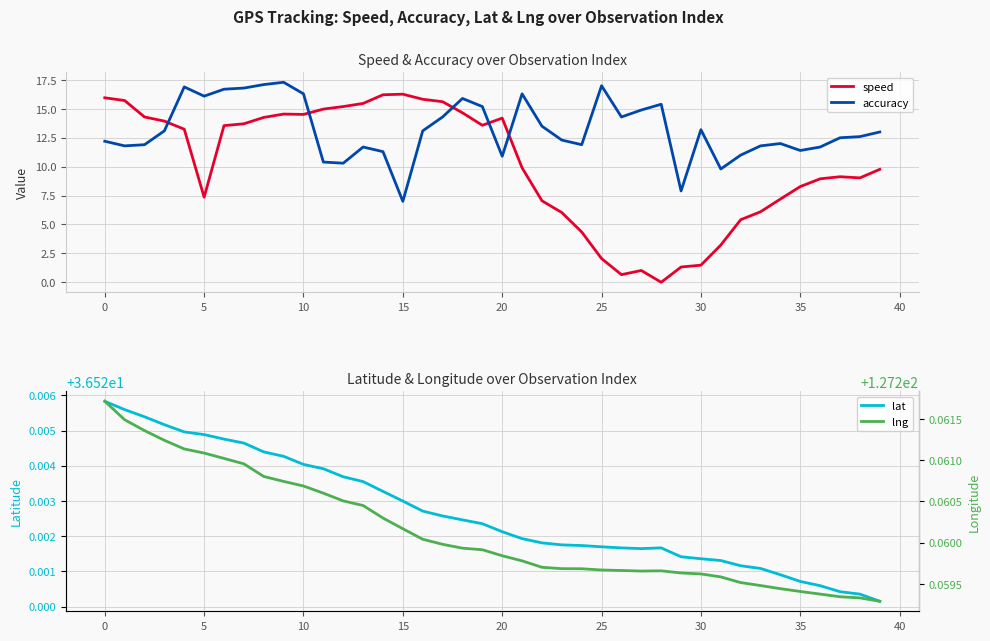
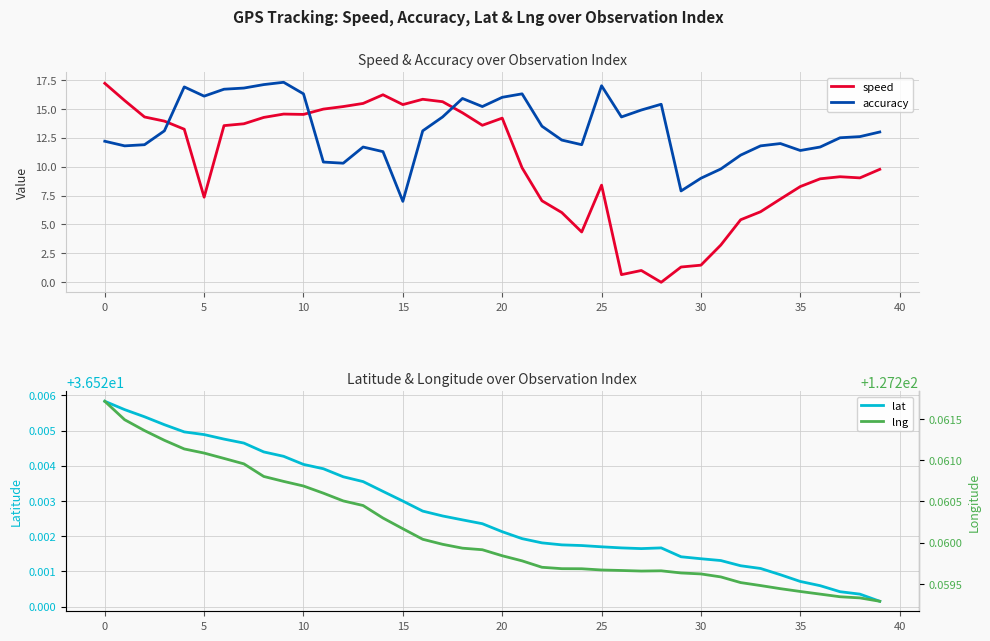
  {
    "Speed & Accuracy over Observation Index": {
      "speed": {
-       "0": 16.0,
+       "0": 17.2,
        "5": 7.4,
        "10": 14.5,
-       "15": 16.3,
+       "15": 15.4,
        "20": 14.2,
-       "25": 2.1,
+       "25": 8.4,
        "30": 1.5,
        "35": 8.3
      },
      "accuracy": {
        "0": 12.2,
        "5": 16.1,
        "10": 16.3,
        "15": 7.0,
-       "20": 10.9,
+       "20": 16.0,
        "25": 17.0,
-       "30": 13.2,
+       "30": 9.0,
        "35": 11.4
      }
    }
  }
